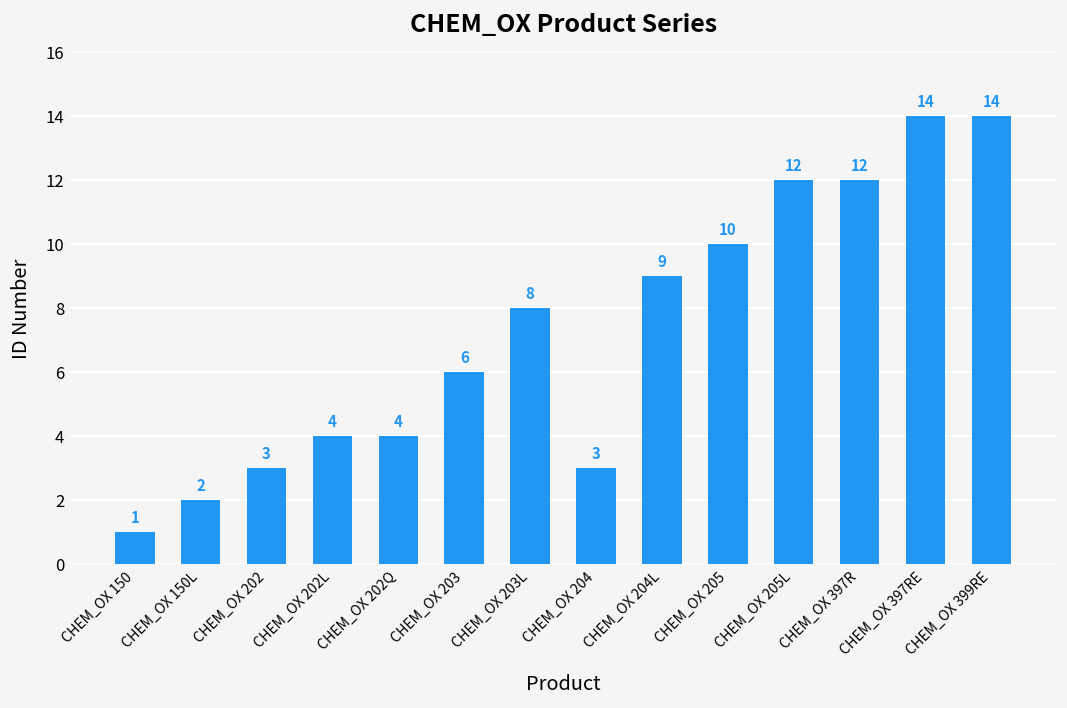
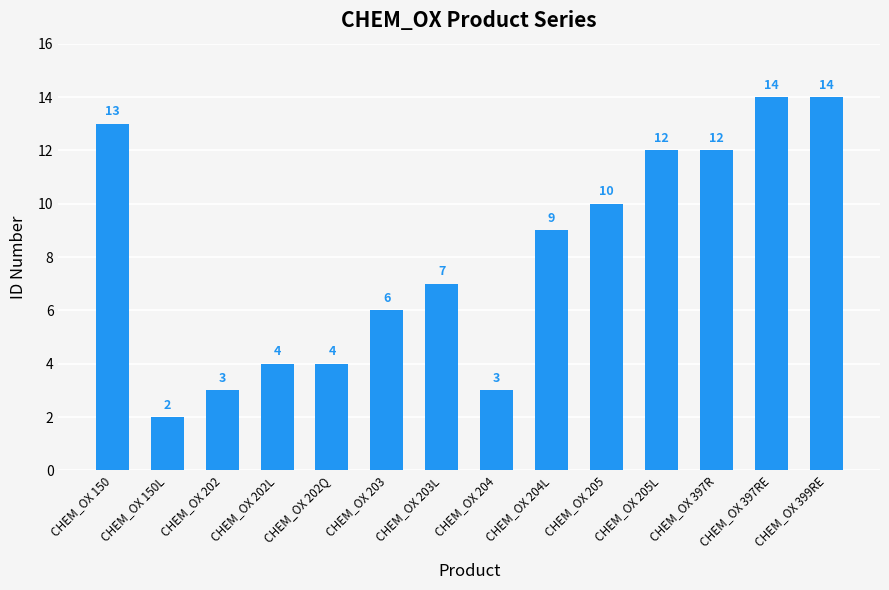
  {
-   "CHEM_OX 150": 1,
+   "CHEM_OX 150": 13,
    "CHEM_OX 150L": 2,
    "CHEM_OX 202": 3,
    "CHEM_OX 202L": 4,
    "CHEM_OX 202Q": 4,
    "CHEM_OX 203": 6,
-   "CHEM_OX 203L": 8,
+   "CHEM_OX 203L": 7,
    "CHEM_OX 204": 3,
    "CHEM_OX 204L": 9,
    "CHEM_OX 205": 10,
    "CHEM_OX 205L": 12,
    "CHEM_OX 397R": 12,
    "CHEM_OX 397RE": 14,
    "CHEM_OX 399RE": 14
  }
